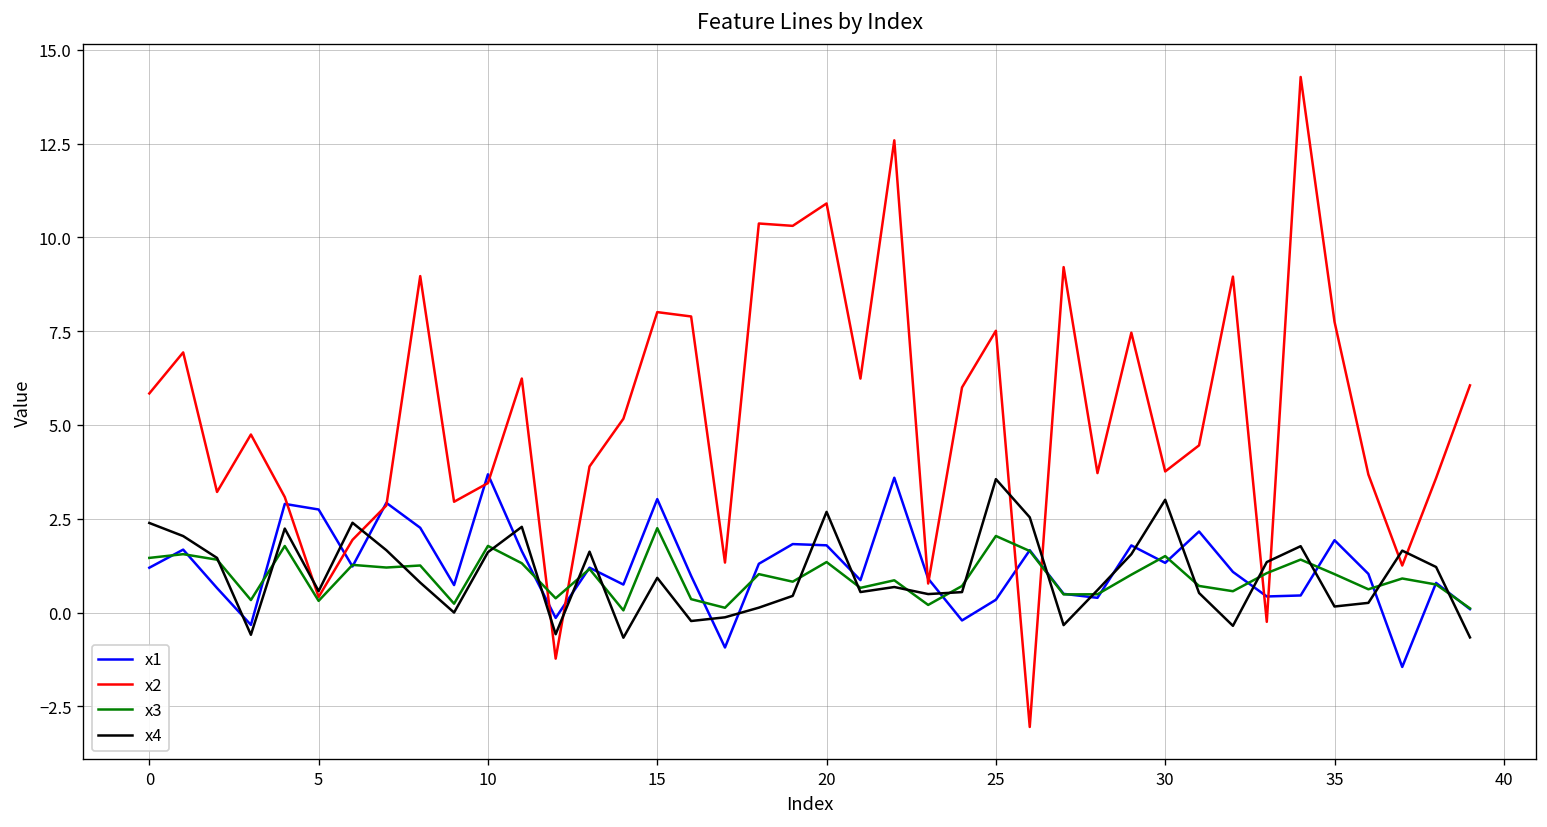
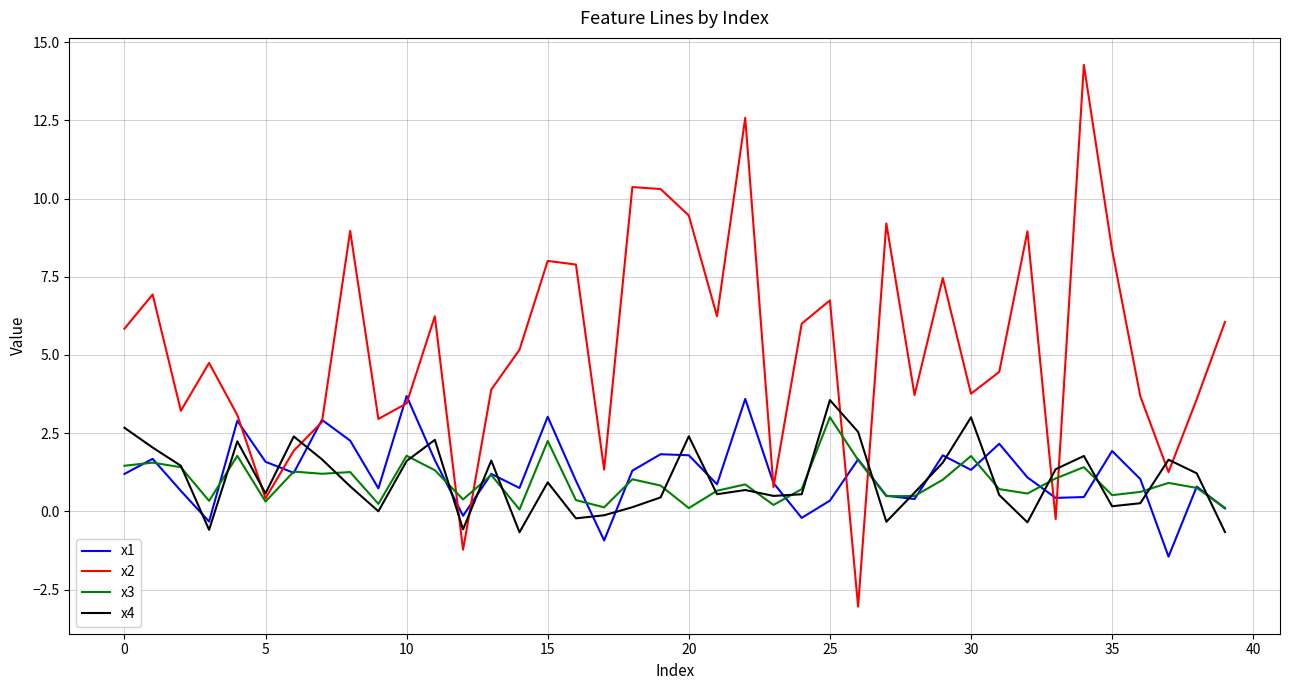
  {
    "x1": {
      "0": 1.2,
-     "5": 2.7,
+     "5": 1.6,
      "10": 3.7,
      "15": 3.0,
      "20": 1.8,
      "25": 0.3,
      "30": 1.3,
      "35": 1.9
    },
    "x2": {
      "0": 5.8,
      "5": 0.4,
      "10": 3.5,
      "15": 8.0,
-     "20": 10.9,
-     "25": 7.5,
+     "20": 9.5,
+     "25": 6.7,
      "30": 3.8,
-     "35": 7.8
+     "35": 8.4
    },
    "x3": {
      "0": 1.5,
      "5": 0.3,
      "10": 1.8,
      "15": 2.2,
-     "20": 1.3,
-     "25": 2.0,
-     "30": 1.5,
-     "35": 1.0
+     "20": 0.1,
+     "25": 3.0,
+     "30": 1.8,
+     "35": 0.5
    },
    "x4": {
-     "0": 2.4,
+     "0": 2.7,
      "5": 0.6,
      "10": 1.6,
      "15": 0.9,
-     "20": 2.7,
+     "20": 2.4,
      "25": 3.6,
      "30": 3.0,
      "35": 0.2
    }
  }
